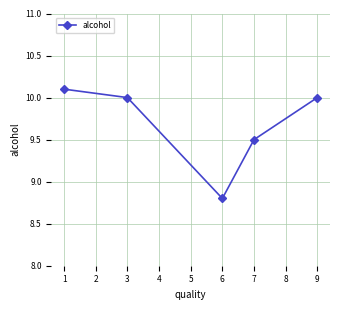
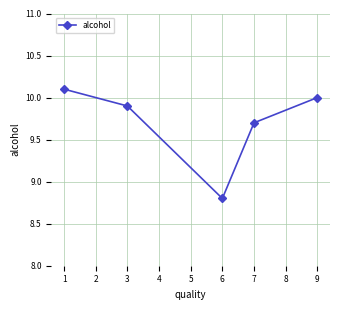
  {
    "1": 10.1,
-   "3": 10.0,
+   "3": 9.9,
    "6": 8.8,
-   "7": 9.5,
+   "7": 9.7,
    "9": 10.0
  }
